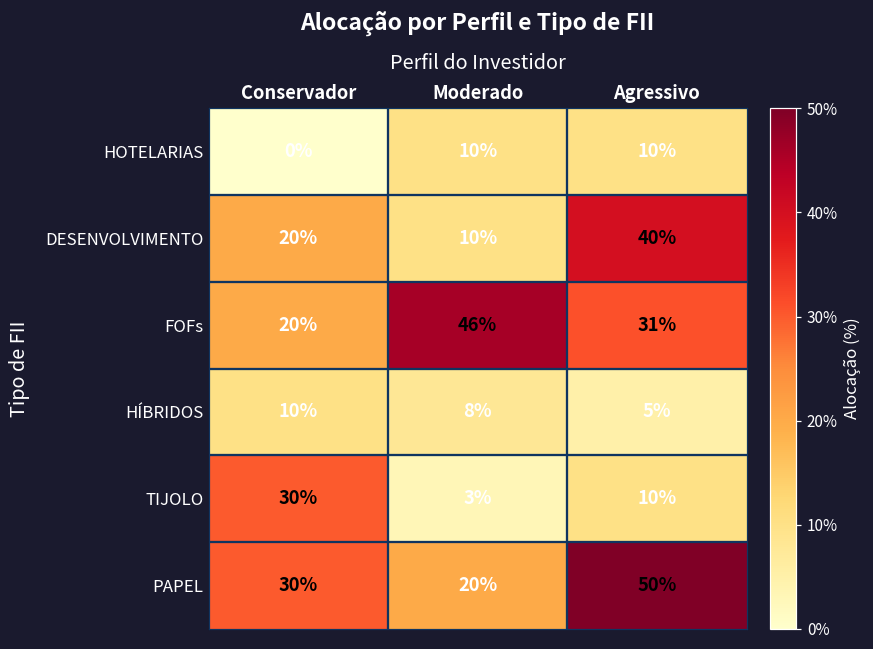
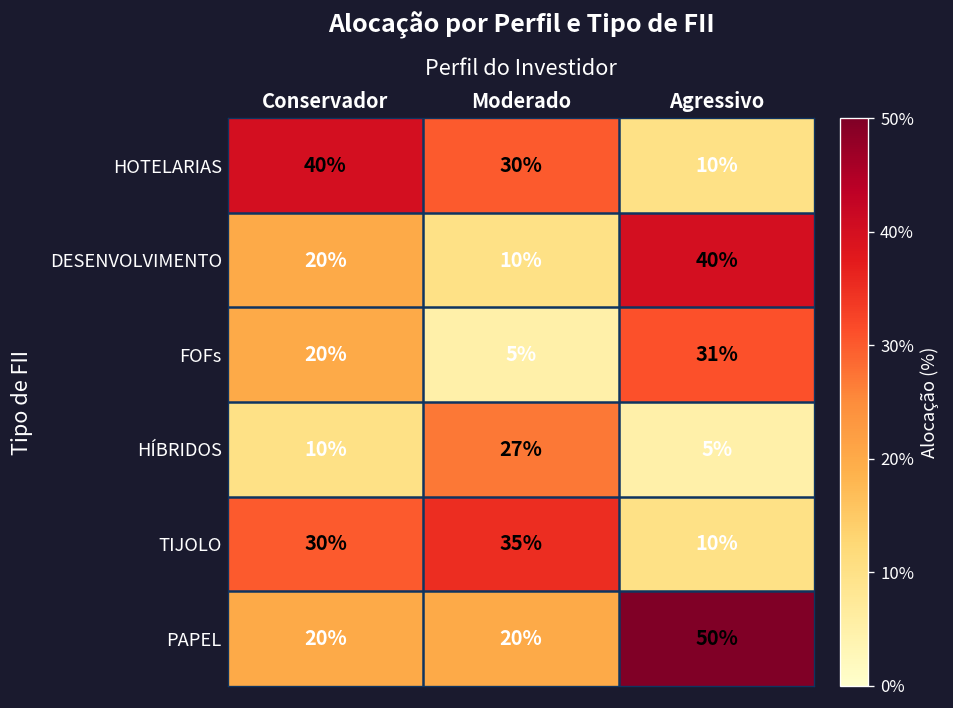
  {
    "HOTELARIAS": {
-     "Conservador": "0%",
-     "Moderado": "10%",
+     "Conservador": "40%",
+     "Moderado": "30%",
      "Agressivo": "10%"
    },
    "DESENVOLVIMENTO": {
      "Conservador": "20%",
      "Moderado": "10%",
      "Agressivo": "40%"
    },
    "FOFs": {
      "Conservador": "20%",
-     "Moderado": "46%",
+     "Moderado": "5%",
      "Agressivo": "31%"
    },
    "HÍBRIDOS": {
      "Conservador": "10%",
-     "Moderado": "8%",
+     "Moderado": "27%",
      "Agressivo": "5%"
    },
    "TIJOLO": {
      "Conservador": "30%",
-     "Moderado": "3%",
+     "Moderado": "35%",
      "Agressivo": "10%"
    },
    "PAPEL": {
-     "Conservador": "30%",
+     "Conservador": "20%",
      "Moderado": "20%",
      "Agressivo": "50%"
    }
  }
